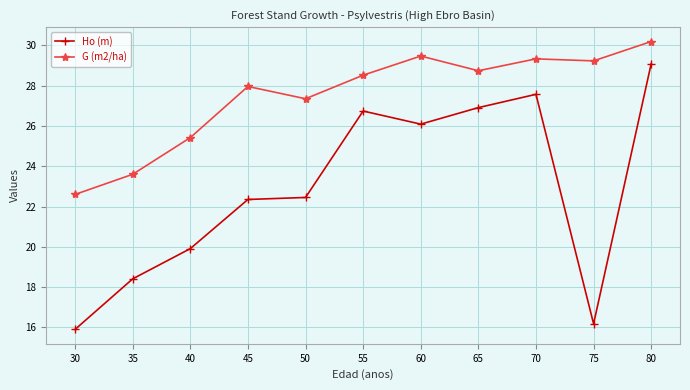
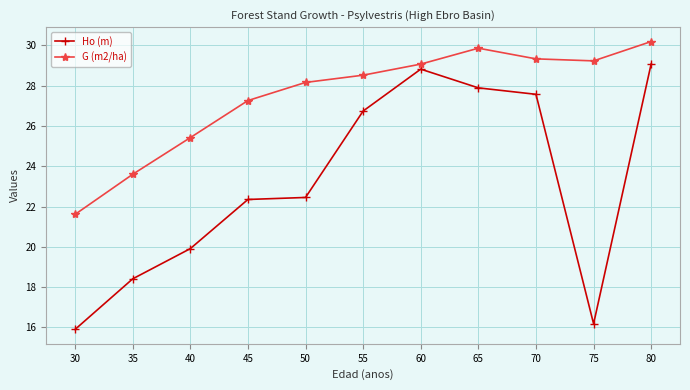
  {
    "Ho (m)": {
      "30": 15.9,
      "35": 18.4,
      "40": 19.9,
      "45": 22.4,
      "50": 22.5,
      "55": 26.7,
-     "60": 26.1,
-     "65": 26.9,
+     "60": 28.8,
+     "65": 27.9,
      "70": 27.6,
      "75": 16.2,
      "80": 29.1
    },
    "G (m2/ha)": {
-     "30": 22.6,
+     "30": 21.6,
      "35": 23.6,
      "40": 25.4,
-     "45": 28.0,
-     "50": 27.4,
+     "45": 27.3,
+     "50": 28.2,
      "55": 28.5,
-     "60": 29.5,
-     "65": 28.7,
+     "60": 29.1,
+     "65": 29.9,
      "70": 29.3,
      "75": 29.2,
      "80": 30.2
    }
  }
